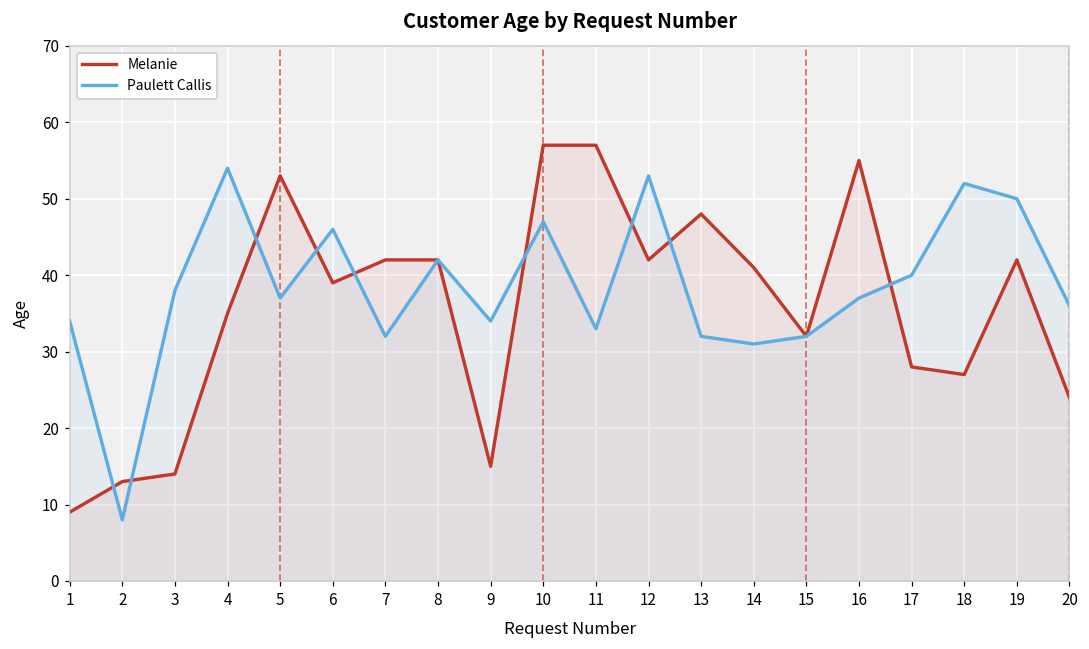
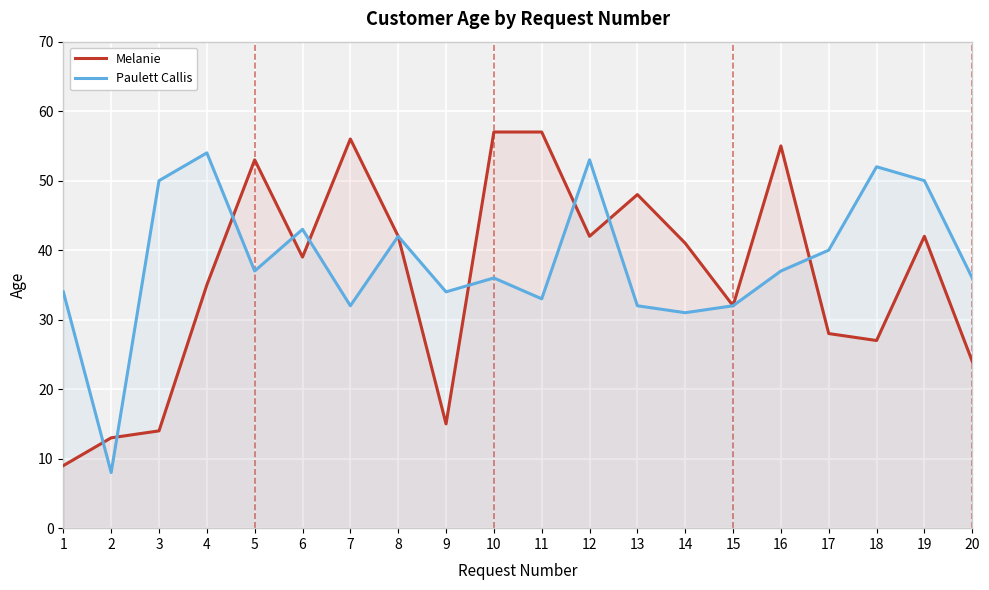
  {
    "Melanie": {
      "1": 9,
      "2": 13,
      "3": 14,
      "4": 35,
      "5": 53,
      "6": 39,
-     "7": 42,
+     "7": 56,
      "9": 15,
      "10": 57,
      "11": 57,
      "12": 42,
      "13": 48,
      "14": 41,
      "16": 55,
      "17": 28,
      "18": 27,
      "19": 42,
      "20": 24
    },
    "Paulett Callis": {
      "1": 34,
      "2": 8,
-     "3": 38,
+     "3": 50,
      "4": 54,
      "5": 37,
-     "6": 46,
+     "6": 43,
      "7": 32,
      "9": 34,
-     "10": 47,
+     "10": 36,
      "11": 33,
      "12": 53,
      "13": 32,
      "14": 31,
      "16": 37,
      "17": 40,
      "18": 52,
      "19": 50,
      "20": 36
    }
  }
